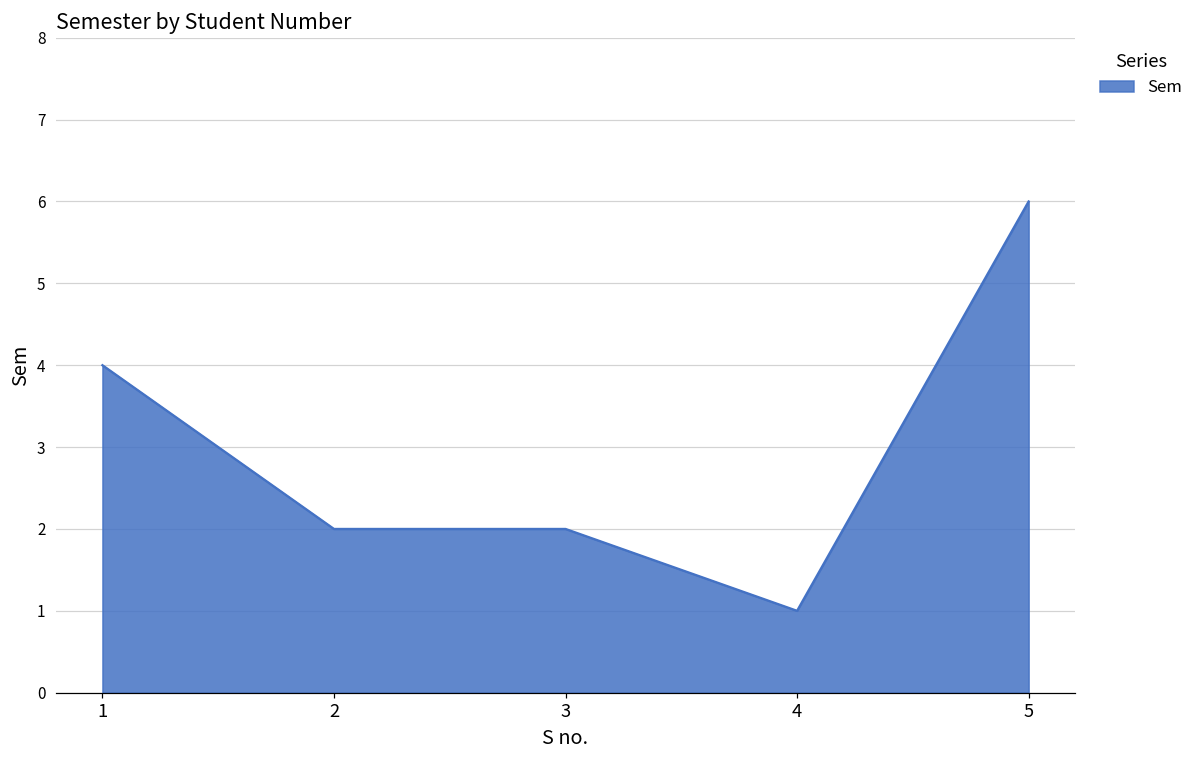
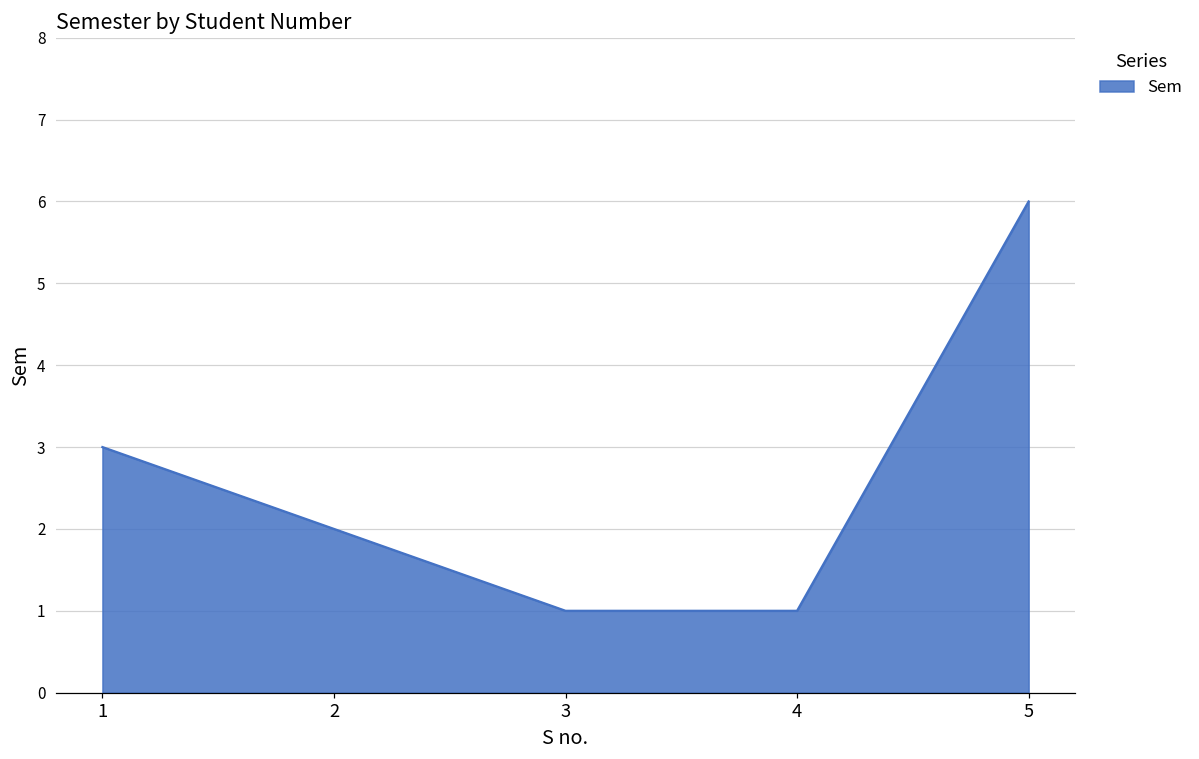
  {
-   "1": 4,
+   "1": 3,
    "2": 2,
-   "3": 2,
+   "3": 1,
    "4": 1,
    "5": 6
  }
